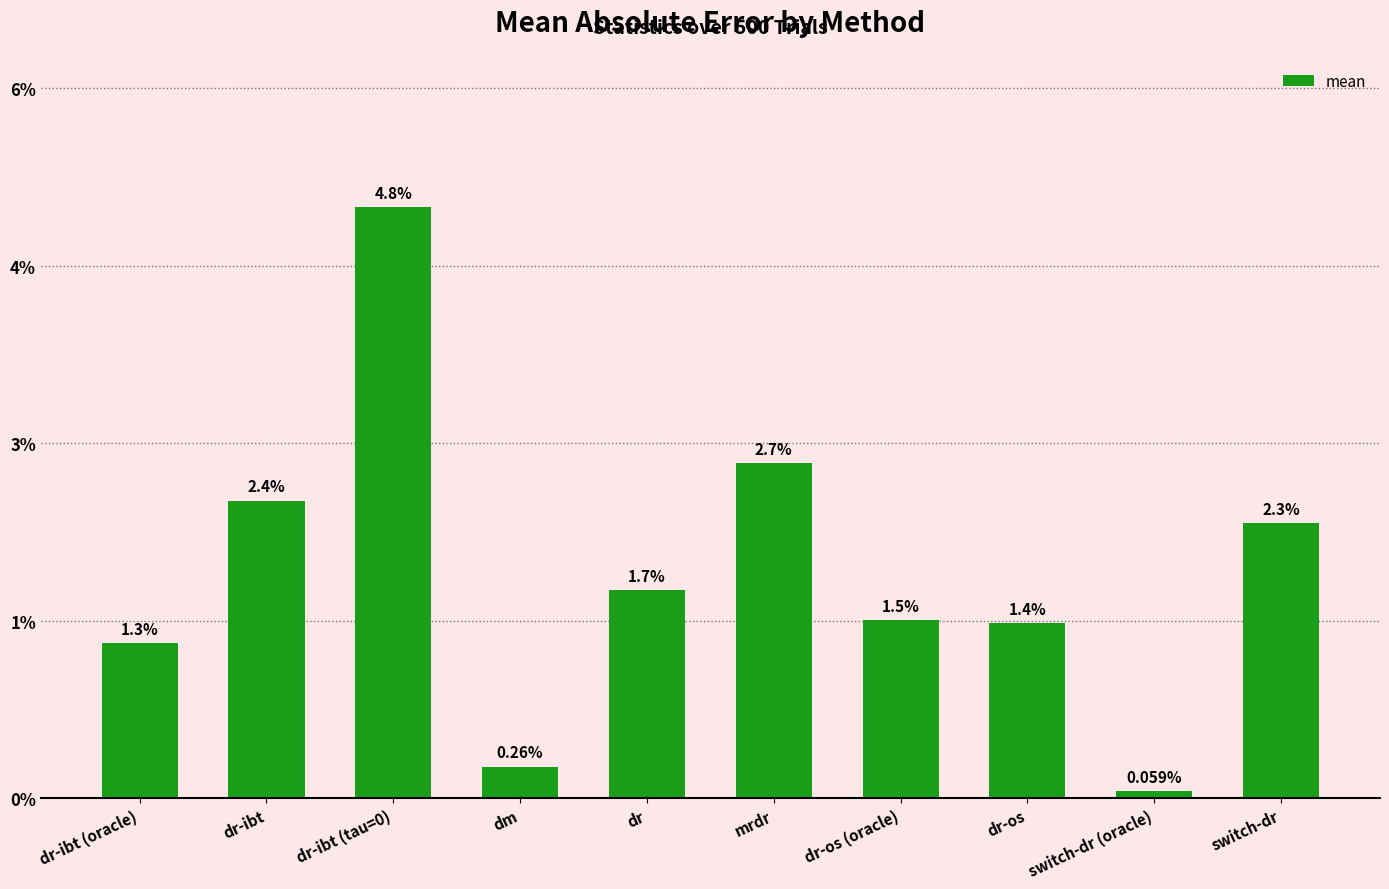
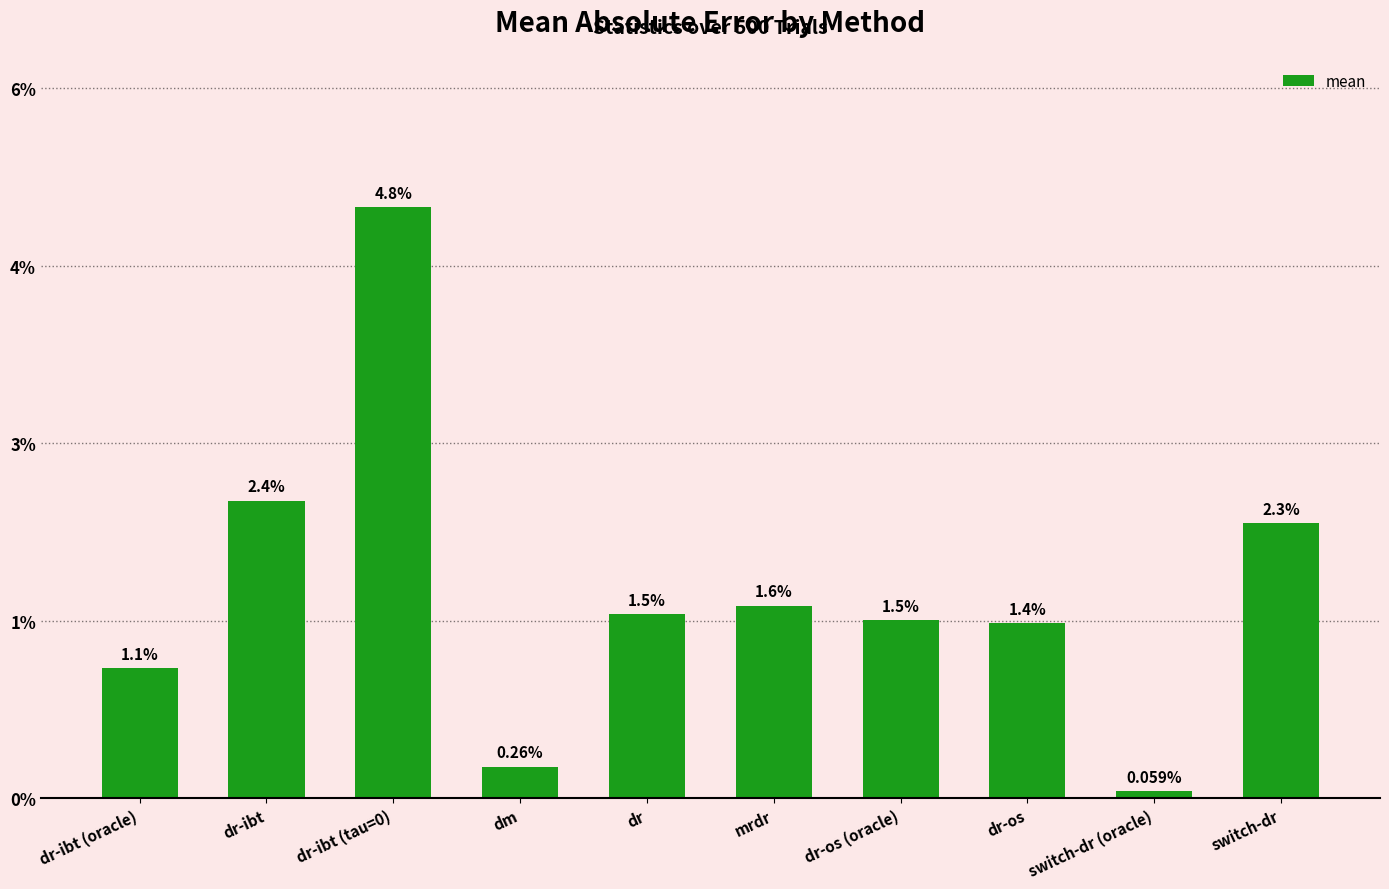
  {
-   "dr-ibt (oracle)": "1.3%",
+   "dr-ibt (oracle)": "1.1%",
    "dr-ibt": "2.4%",
    "dr-ibt (tau=0)": "4.8%",
    "dm": "0.26%",
-   "dr": "1.7%",
-   "mrdr": "2.7%",
+   "dr": "1.5%",
+   "mrdr": "1.6%",
    "dr-os (oracle)": "1.5%",
    "dr-os": "1.4%",
    "switch-dr (oracle)": "0.059%",
    "switch-dr": "2.3%"
  }
